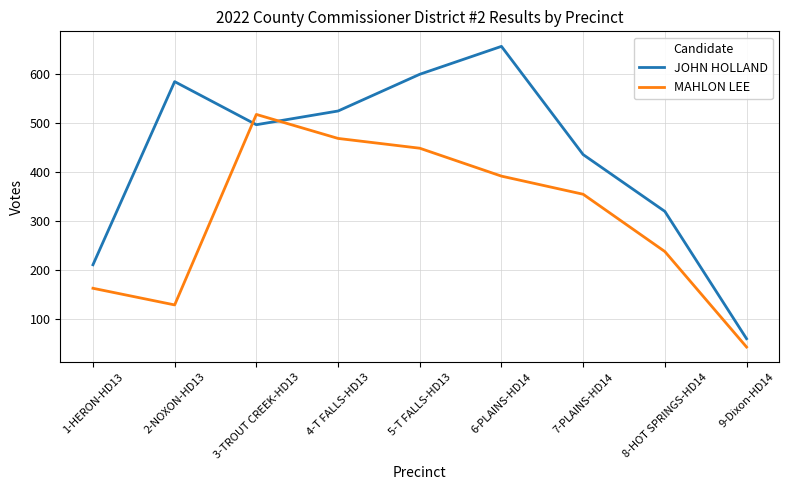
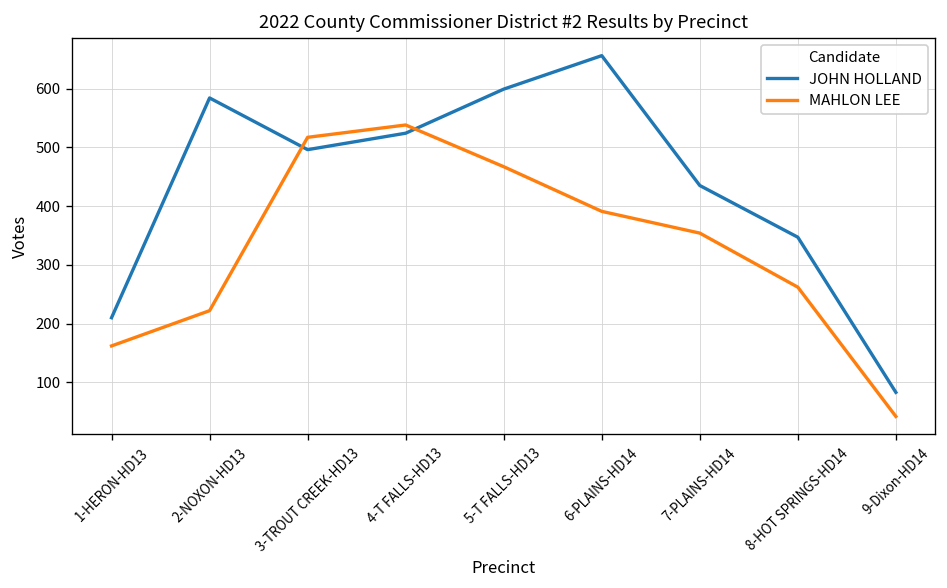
  {
    "JOHN HOLLAND": {
      "1-HERON-HD13": 210,
      "2-NOXON-HD13": 580,
      "3-TROUT CREEK-HD13": 500,
      "4-T FALLS-HD13": 520,
      "5-T FALLS-HD13": 600,
      "6-PLAINS-HD14": 660,
      "7-PLAINS-HD14": 440,
-     "8-HOT SPRINGS-HD14": 320,
-     "9-Dixon-HD14": 60
+     "8-HOT SPRINGS-HD14": 350,
+     "9-Dixon-HD14": 80
    },
    "MAHLON LEE": {
      "1-HERON-HD13": 160,
-     "2-NOXON-HD13": 130,
+     "2-NOXON-HD13": 220,
      "3-TROUT CREEK-HD13": 520,
-     "4-T FALLS-HD13": 470,
-     "5-T FALLS-HD13": 450,
+     "4-T FALLS-HD13": 540,
+     "5-T FALLS-HD13": 470,
      "6-PLAINS-HD14": 390,
      "7-PLAINS-HD14": 350,
-     "8-HOT SPRINGS-HD14": 240,
+     "8-HOT SPRINGS-HD14": 260,
      "9-Dixon-HD14": 40
    }
  }
